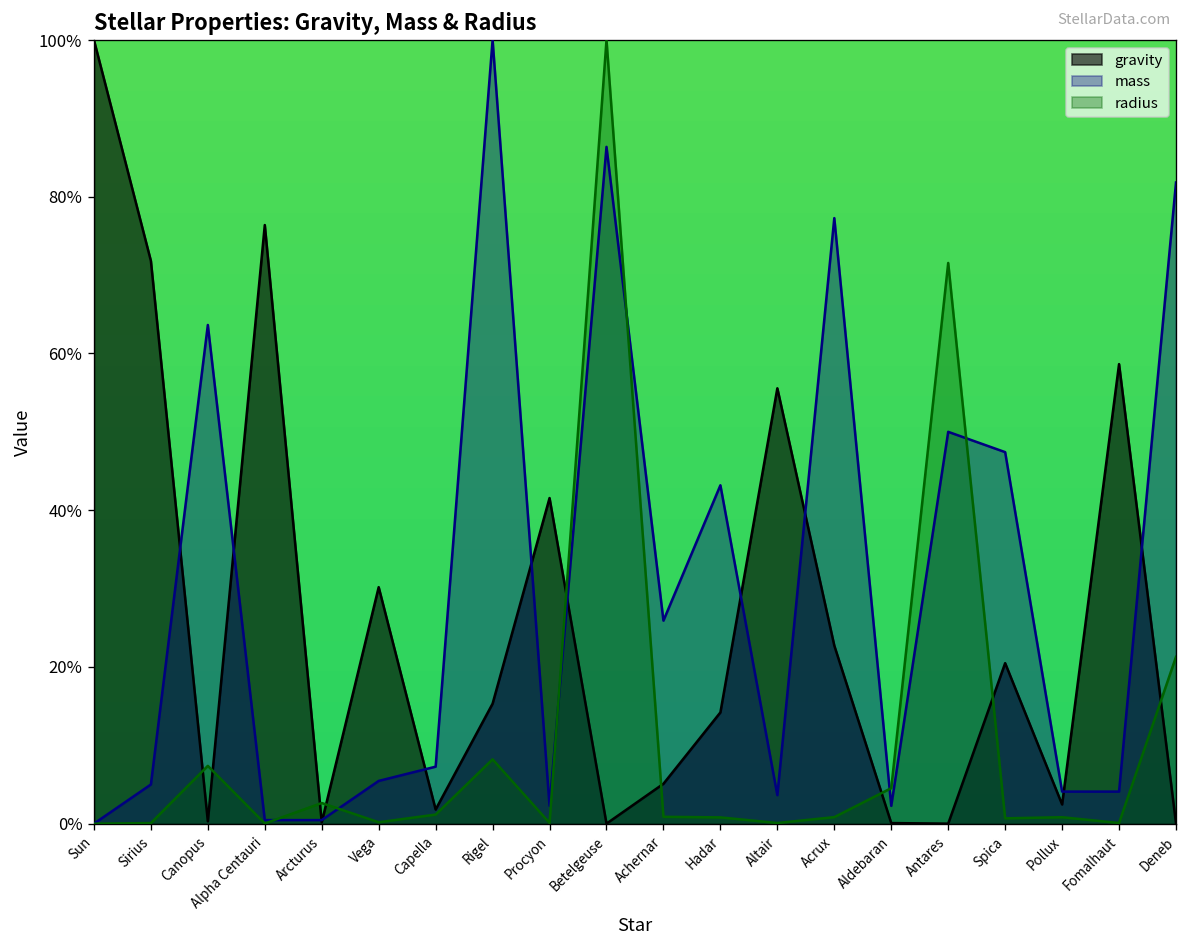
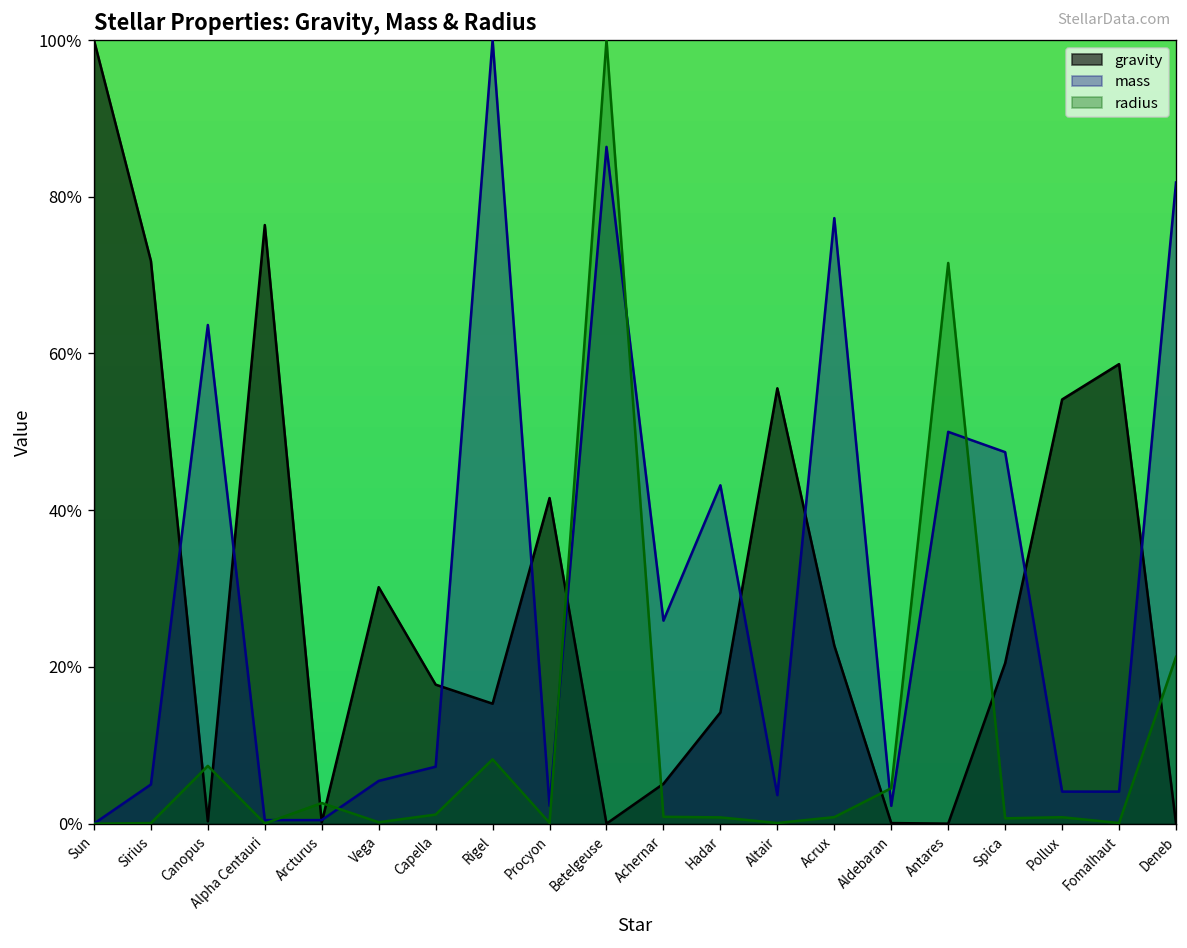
  {
    "gravity": {
      "Sun": "100%",
      "Sirius": "72%",
      "Canopus": "0%",
      "Alpha Centauri": "76%",
      "Vega": "30%",
-     "Capella": "2%",
+     "Capella": "18%",
      "Rigel": "15%",
      "Procyon": "42%",
      "Betelgeuse": "0%",
      "Achernar": "5%",
      "Hadar": "14%",
      "Altair": "56%",
      "Acrux": "23%",
      "Aldebaran": "0%",
      "Antares": "0%",
      "Spica": "20%",
-     "Pollux": "2%",
+     "Pollux": "54%",
      "Fomalhaut": "59%",
      "Deneb": "0%"
    },
    "mass": {
      "Sirius": "5%",
      "Canopus": "64%",
      "Alpha Centauri": "0%",
      "Vega": "5%",
      "Capella": "7%",
      "Rigel": "100%",
      "Procyon": "2%",
      "Betelgeuse": "86%",
      "Achernar": "26%",
      "Hadar": "43%",
      "Altair": "4%",
      "Acrux": "77%",
      "Aldebaran": "2%",
      "Antares": "50%",
      "Spica": "47%",
      "Pollux": "4%",
      "Fomalhaut": "4%",
      "Deneb": "82%"
    },
    "radius": {
      "Sirius": "0%",
      "Canopus": "7%",
      "Alpha Centauri": "0%",
      "Arcturus": "3%",
      "Vega": "0%",
      "Capella": "1%",
      "Rigel": "8%",
      "Procyon": "0%",
      "Betelgeuse": "100%",
      "Achernar": "1%",
      "Hadar": "1%",
      "Altair": "0%",
      "Acrux": "1%",
      "Aldebaran": "5%",
      "Antares": "72%",
      "Spica": "1%",
      "Pollux": "1%",
      "Fomalhaut": "0%",
      "Deneb": "21%"
    }
  }
